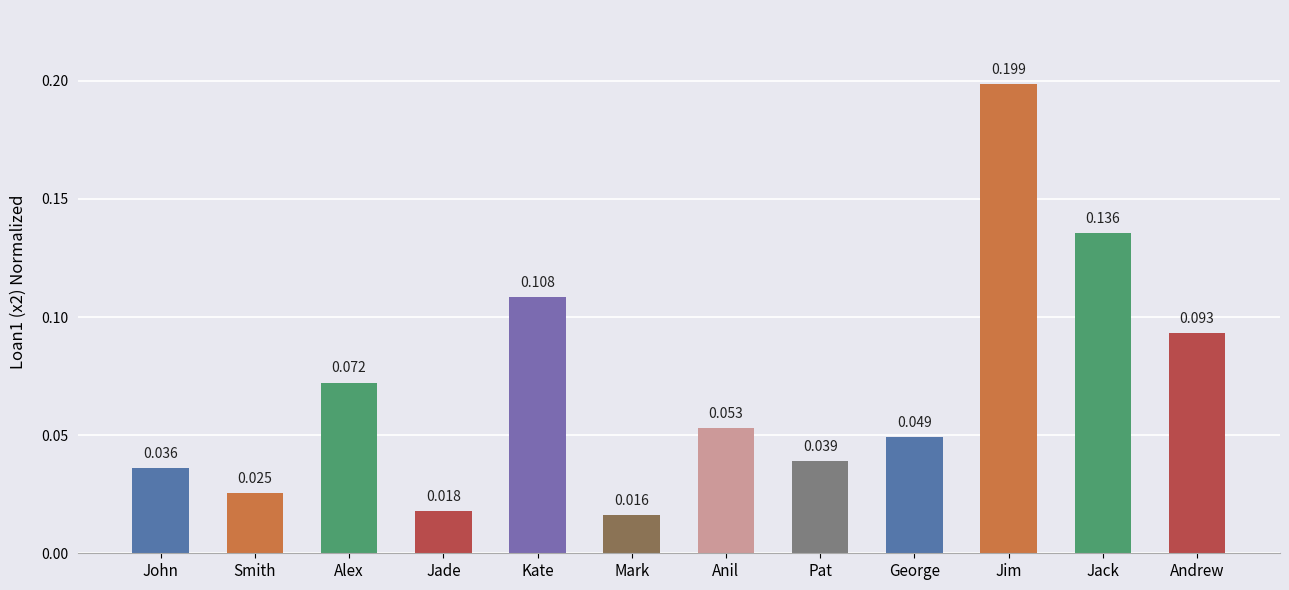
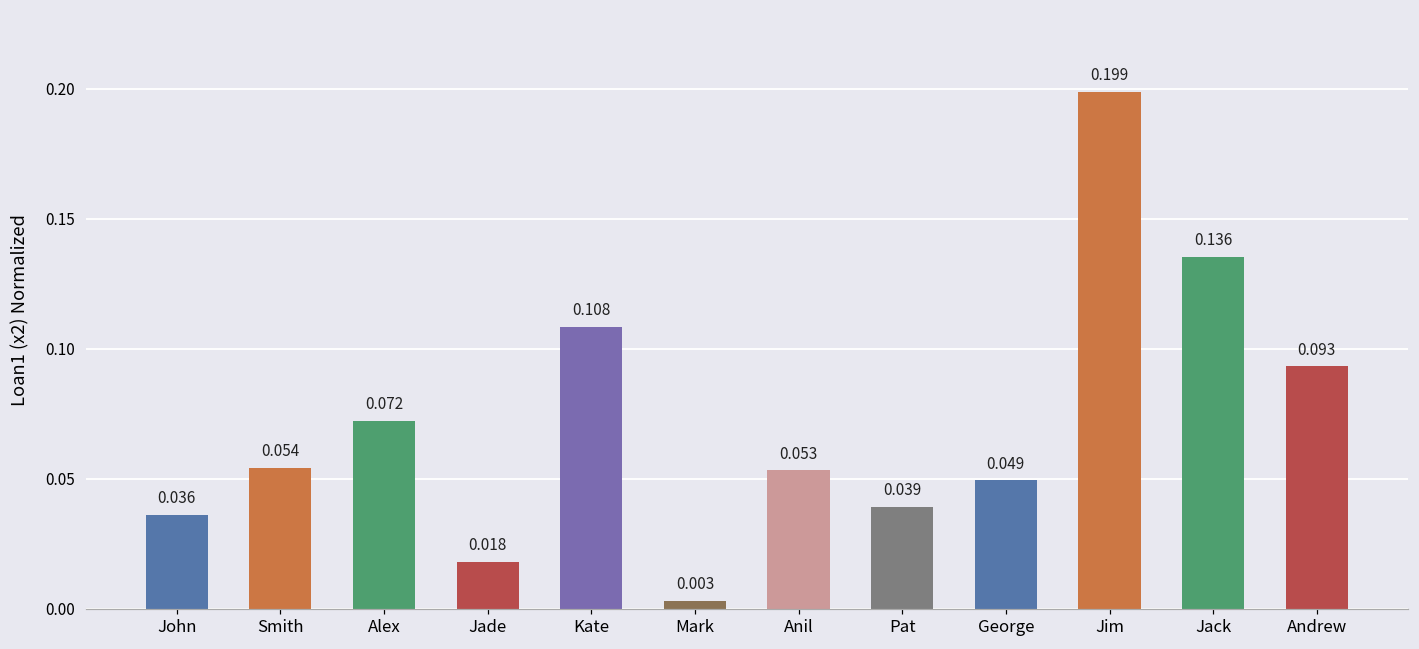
  {
    "John": 0.036,
-   "Smith": 0.025,
+   "Smith": 0.054,
    "Alex": 0.072,
    "Jade": 0.018,
    "Kate": 0.108,
-   "Mark": 0.016,
+   "Mark": 0.003,
    "Anil": 0.053,
    "Pat": 0.039,
    "George": 0.049,
    "Jim": 0.199,
    "Jack": 0.136,
    "Andrew": 0.093
  }
